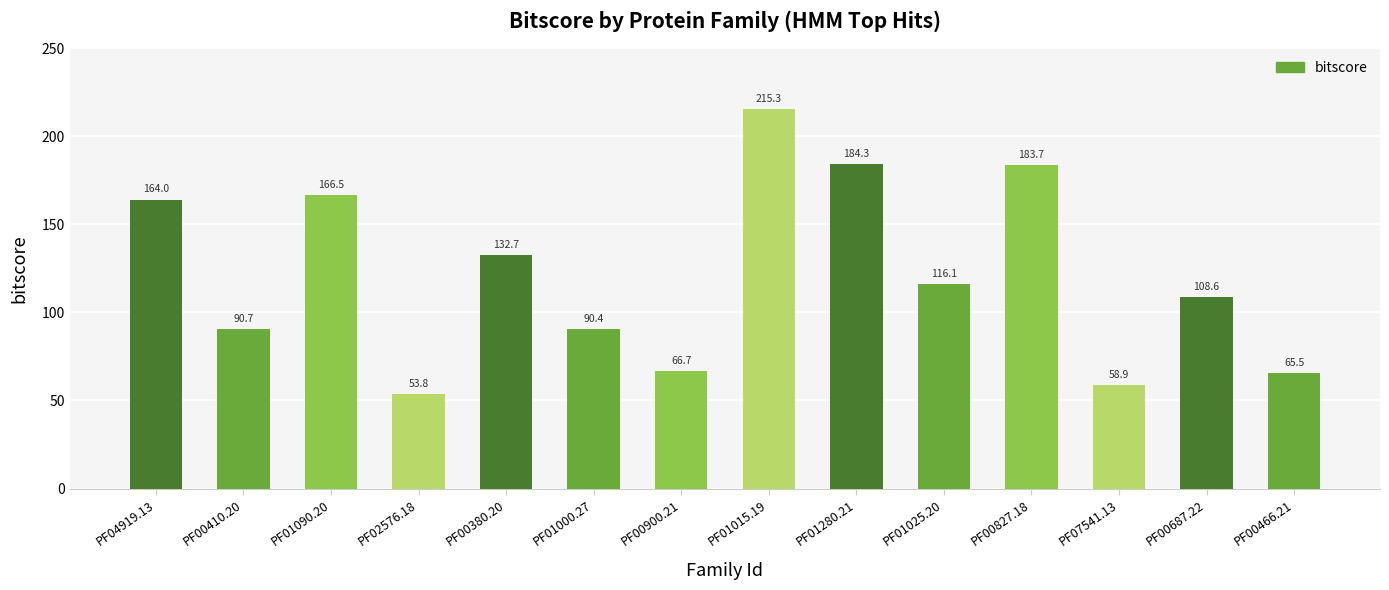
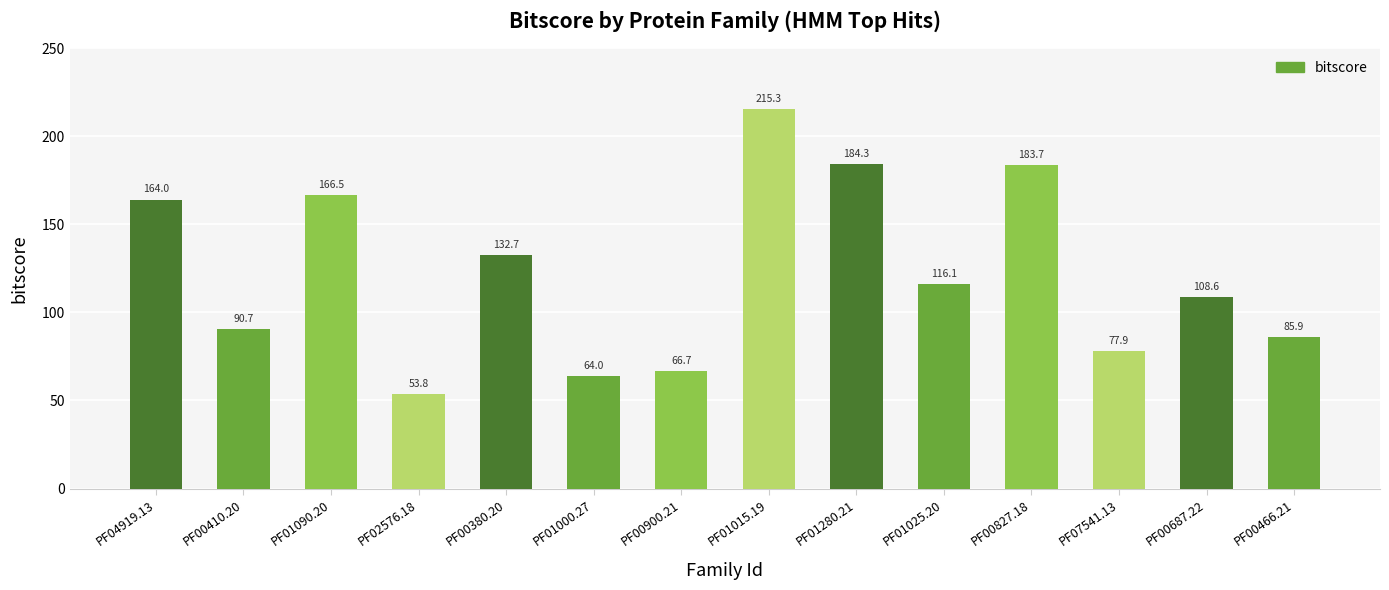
  {
    "PF04919.13": 164.0,
    "PF00410.20": 90.7,
    "PF01090.20": 166.5,
    "PF02576.18": 53.8,
    "PF00380.20": 132.7,
-   "PF01000.27": 90.4,
+   "PF01000.27": 64.0,
    "PF00900.21": 66.7,
    "PF01015.19": 215.3,
    "PF01280.21": 184.3,
    "PF01025.20": 116.1,
    "PF00827.18": 183.7,
-   "PF07541.13": 58.9,
+   "PF07541.13": 77.9,
    "PF00687.22": 108.6,
-   "PF00466.21": 65.5
+   "PF00466.21": 85.9
  }
